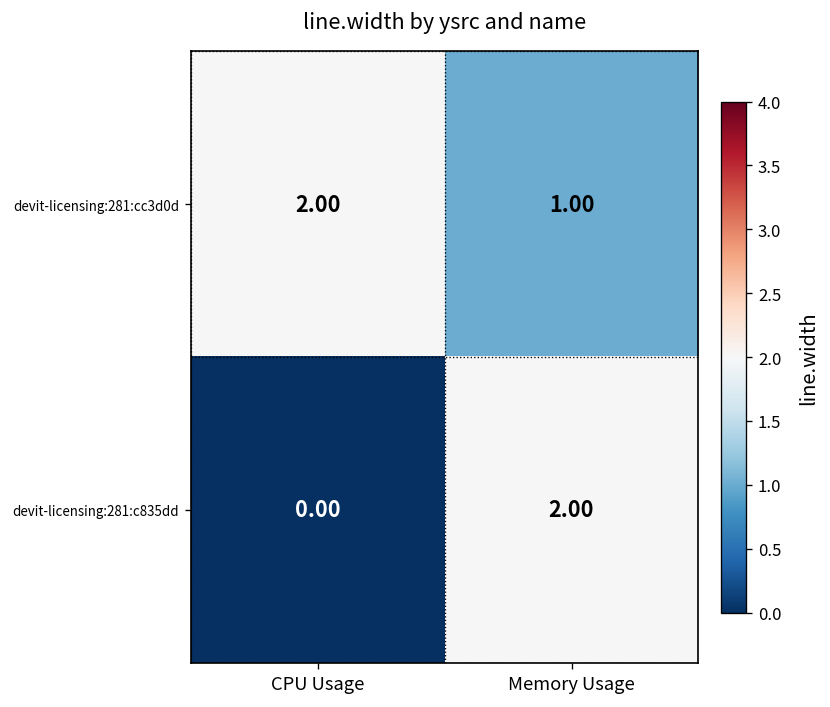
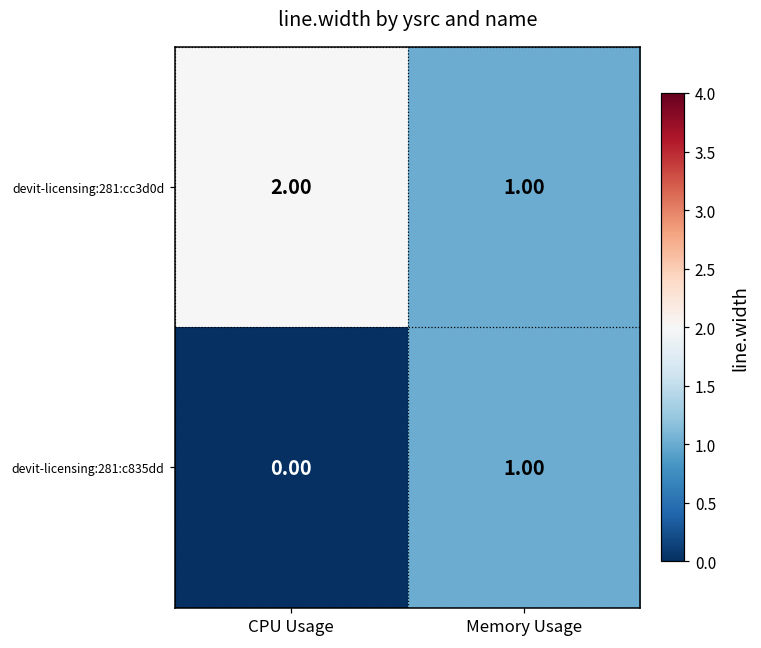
  {
    "devit-licensing:281:cc3d0d": {
      "CPU Usage": 2.00,
      "Memory Usage": 1.00
    },
    "devit-licensing:281:c835dd": {
      "CPU Usage": 0.00,
-     "Memory Usage": 2.00
+     "Memory Usage": 1.00
    }
  }
